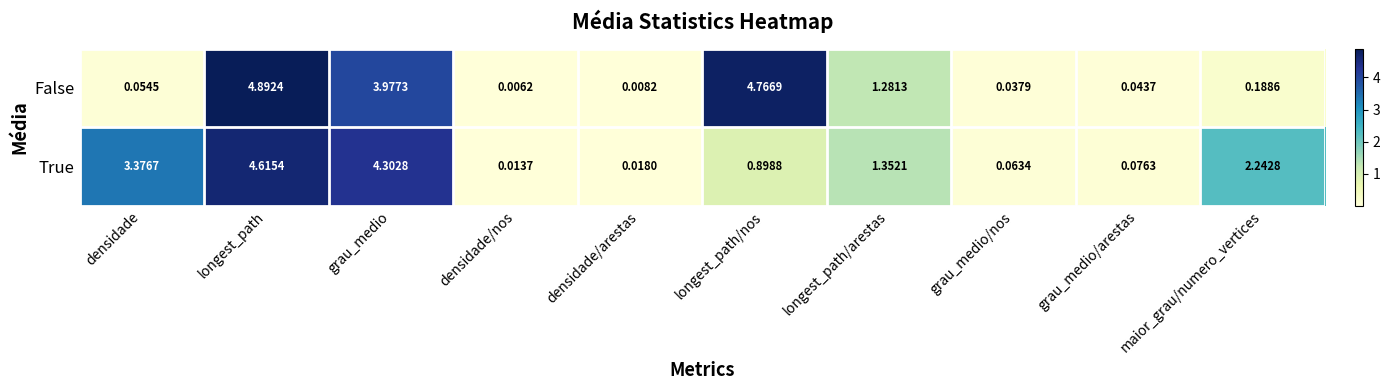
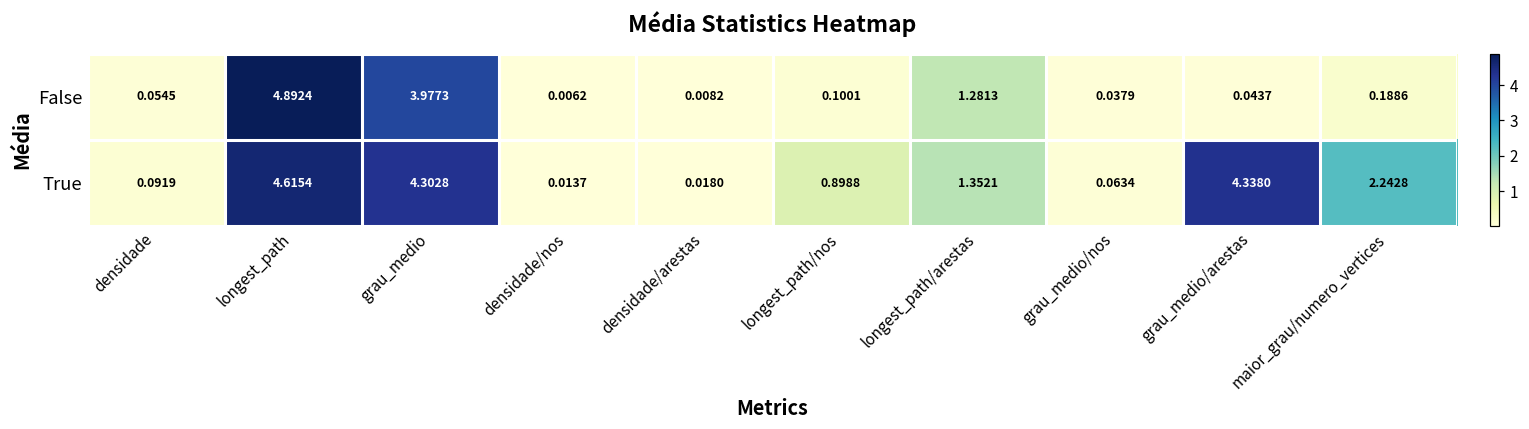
  {
    "False": {
      "densidade": 0.0545,
      "longest_path": 4.8924,
      "grau_medio": 3.9773,
      "densidade/nos": 0.0062,
      "densidade/arestas": 0.0082,
-     "longest_path/nos": 4.7669,
+     "longest_path/nos": 0.1001,
      "longest_path/arestas": 1.2813,
      "grau_medio/nos": 0.0379,
      "grau_medio/arestas": 0.0437,
      "maior_grau/numero_vertices": 0.1886
    },
    "True": {
-     "densidade": 3.3767,
+     "densidade": 0.0919,
      "longest_path": 4.6154,
      "grau_medio": 4.3028,
      "densidade/nos": 0.0137,
      "densidade/arestas": 0.0180,
      "longest_path/nos": 0.8988,
      "longest_path/arestas": 1.3521,
      "grau_medio/nos": 0.0634,
-     "grau_medio/arestas": 0.0763,
+     "grau_medio/arestas": 4.3380,
      "maior_grau/numero_vertices": 2.2428
    }
  }
